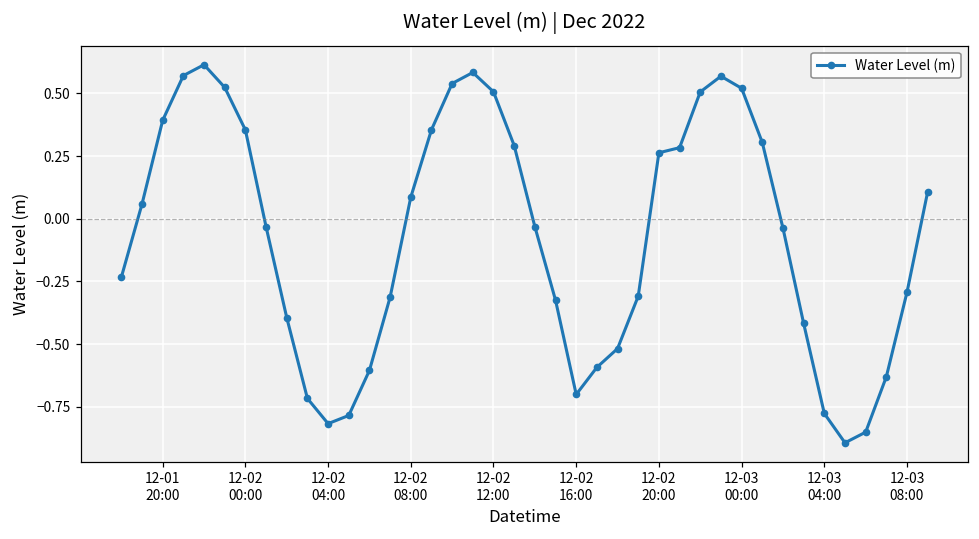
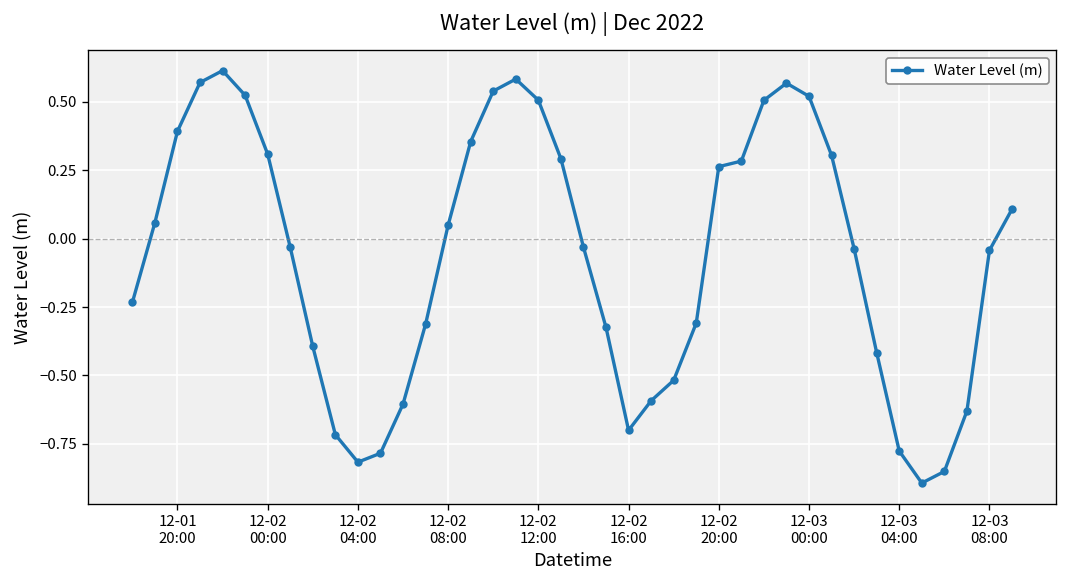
  {
    "12-01 20:00": 0.39,
-   "12-02 00:00": 0.35,
+   "12-02 00:00": 0.31,
    "12-02 04:00": -0.82,
-   "12-02 08:00": 0.09,
+   "12-02 08:00": 0.05,
    "12-02 12:00": 0.51,
    "12-02 16:00": -0.70,
    "12-02 20:00": 0.26,
    "12-03 00:00": 0.52,
    "12-03 04:00": -0.78,
-   "12-03 08:00": -0.29
+   "12-03 08:00": -0.04
  }
